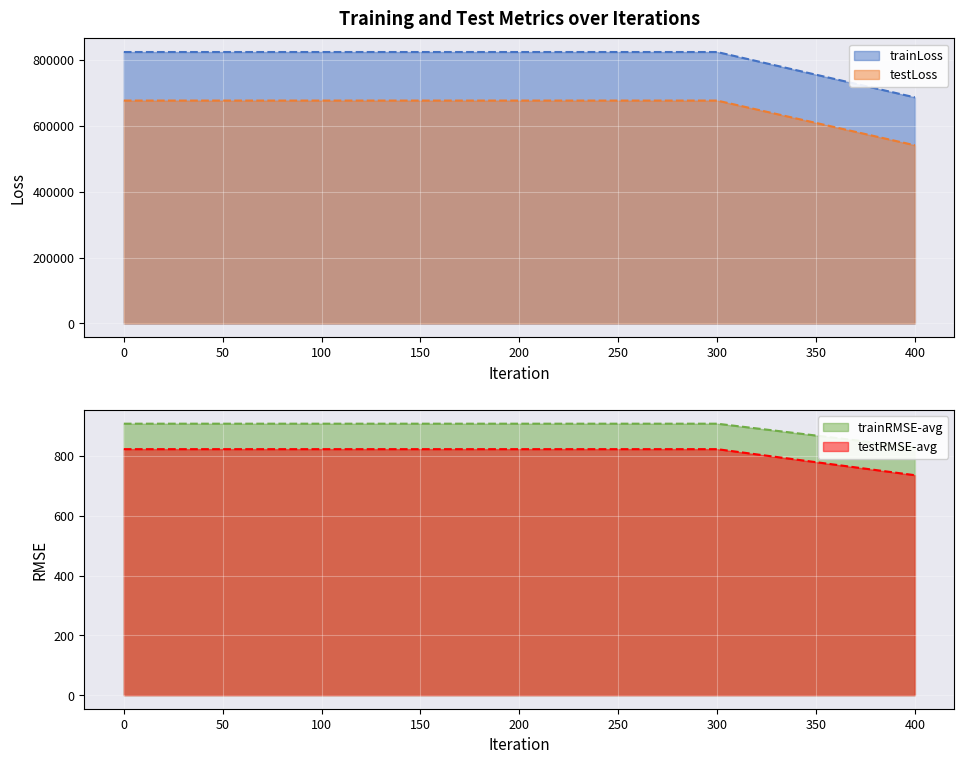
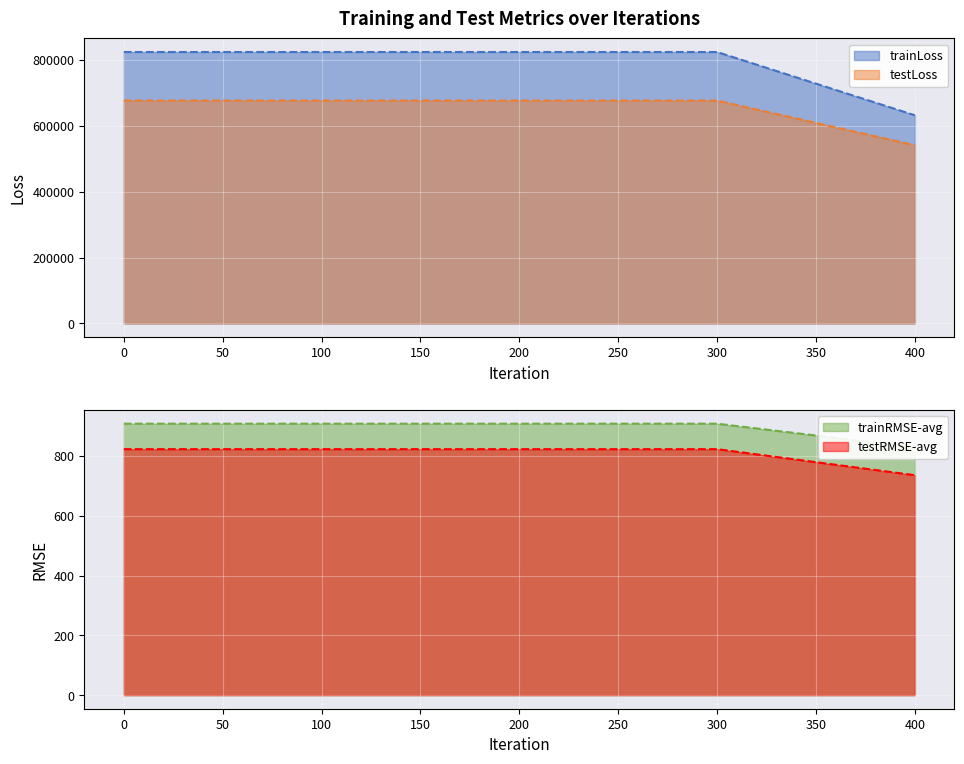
  {
    "Training and Test Metrics over Iterations": {
      "trainLoss": {
        "0": 820000,
        "100": 820000,
        "200": 820000,
        "300": 820000,
-       "400": 690000
+       "400": 630000
      },
      "testLoss": {
        "0": 680000,
        "100": 680000,
        "200": 680000,
        "300": 680000,
        "400": 540000
      }
    }
  }
